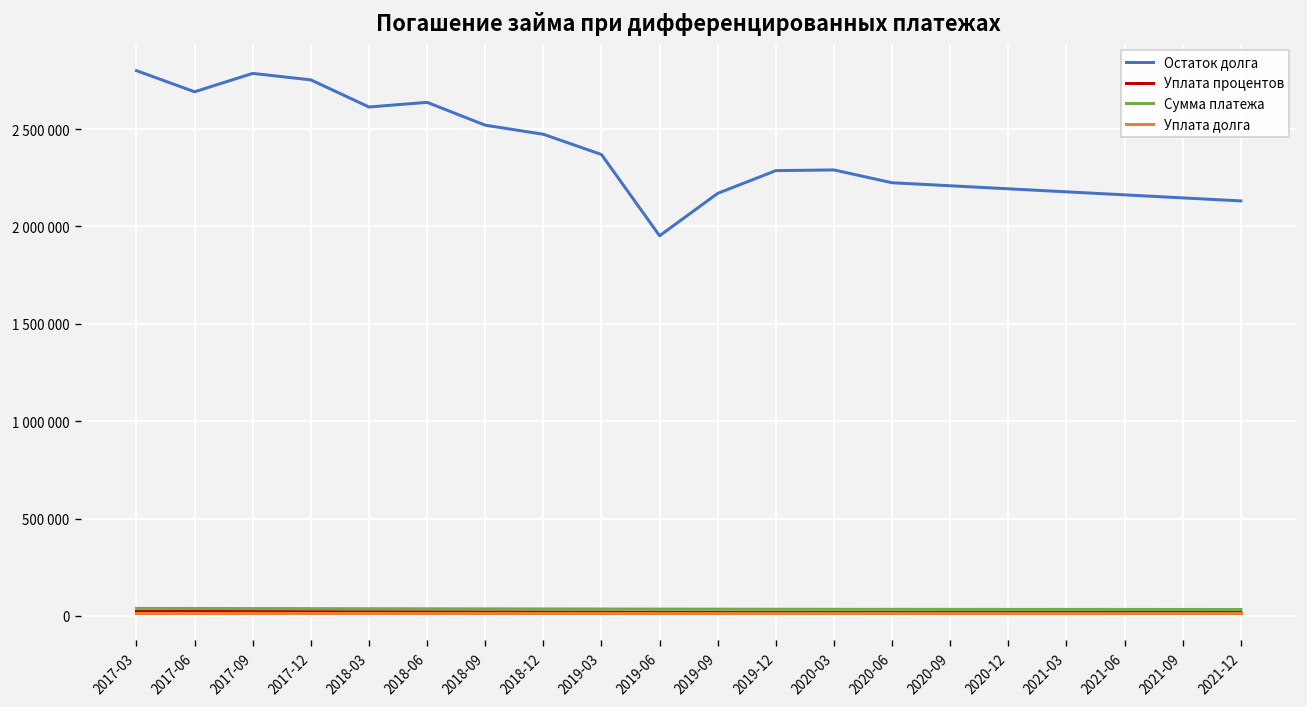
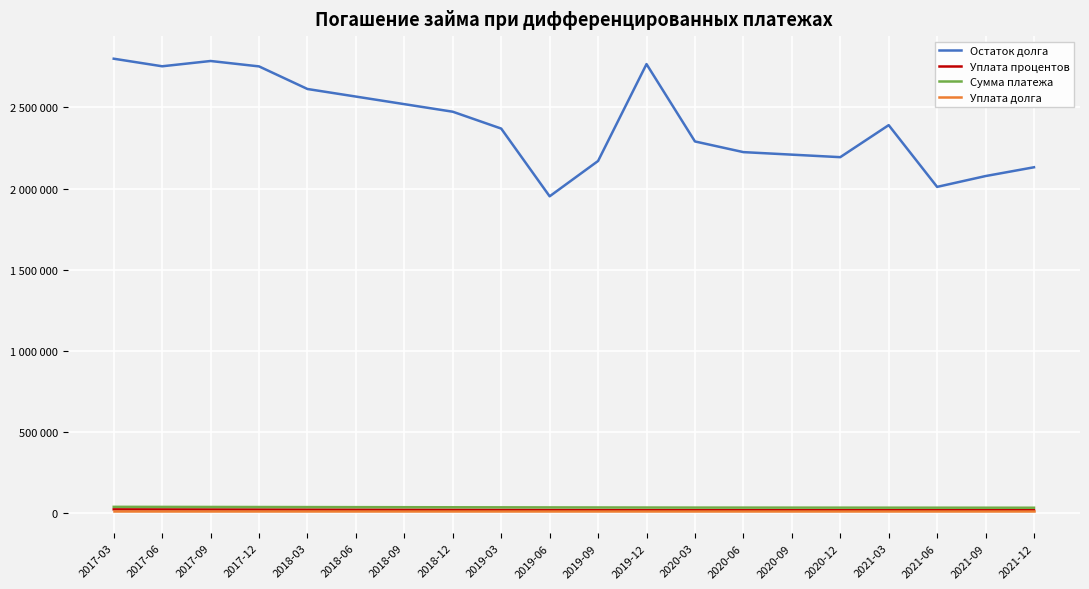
  {
    "Остаток долга": {
      "2017-03": 2800000,
-     "2017-06": 2690000,
+     "2017-06": 2750000,
      "2017-09": 2790000,
      "2017-12": 2750000,
      "2018-03": 2610000,
-     "2018-06": 2640000,
+     "2018-06": 2570000,
      "2018-09": 2520000,
      "2018-12": 2470000,
      "2019-03": 2370000,
      "2019-06": 1950000,
      "2019-09": 2170000,
-     "2019-12": 2290000,
+     "2019-12": 2770000,
      "2020-03": 2290000,
      "2020-06": 2220000,
      "2020-09": 2210000,
      "2020-12": 2190000,
-     "2021-03": 2180000,
-     "2021-06": 2160000,
-     "2021-09": 2150000,
+     "2021-03": 2390000,
+     "2021-06": 2010000,
+     "2021-09": 2080000,
      "2021-12": 2130000
    },
    "Сумма платежа": {
      "2017-03": 40000,
      "2018-06": 40000,
      "2019-03": 40000,
      "2019-12": 30000,
      "2020-09": 30000,
      "2021-12": 30000
    }
  }
